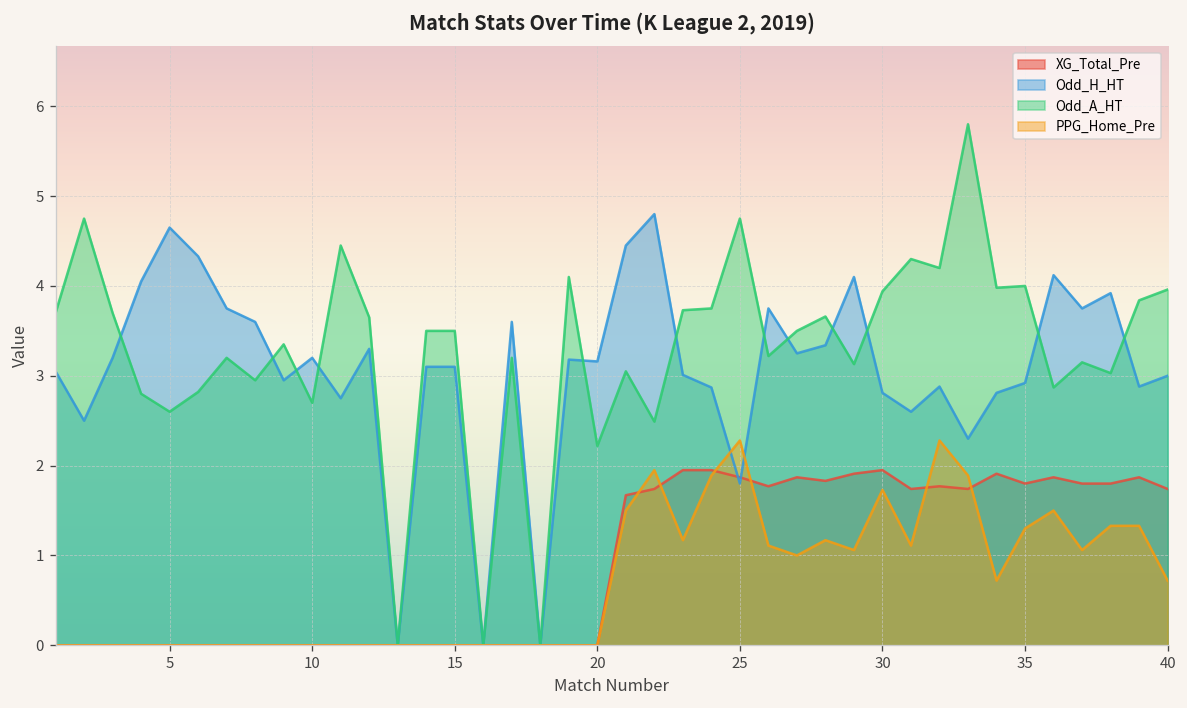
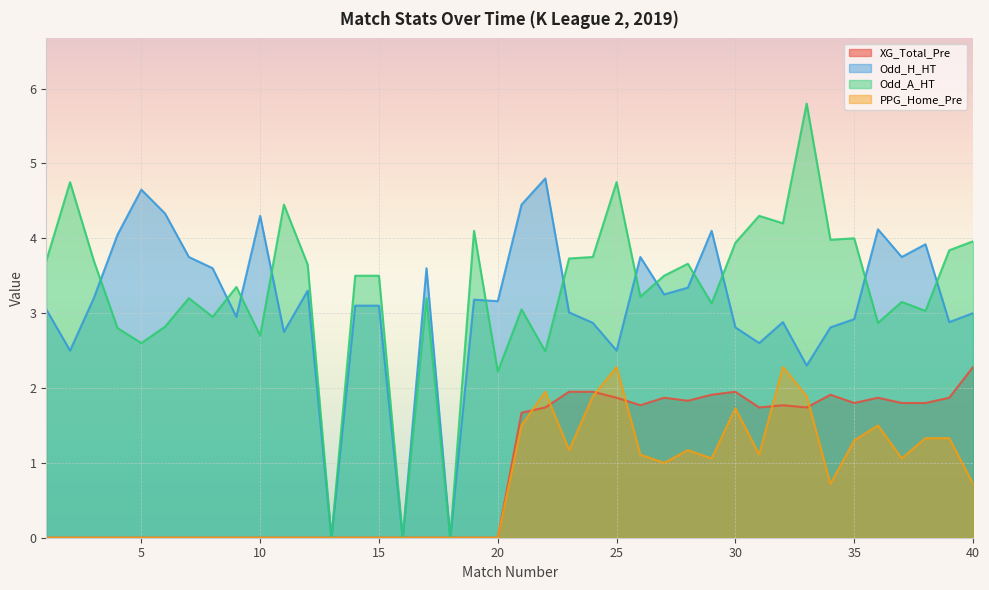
  {
    "XG_Total_Pre": {
      "25": 1.9,
      "30": 2.0,
      "35": 1.8,
-     "40": 1.7
+     "40": 2.3
    },
    "Odd_H_HT": {
      "5": 4.7,
-     "10": 3.2,
+     "10": 4.3,
      "15": 3.1,
      "20": 3.2,
-     "25": 1.8,
+     "25": 2.5,
      "30": 2.8,
      "35": 2.9,
      "40": 3.0
    },
    "Odd_A_HT": {
      "5": 2.6,
      "10": 2.7,
      "15": 3.5,
      "20": 2.2,
      "25": 4.8,
      "30": 3.9,
      "35": 4.0,
      "40": 4.0
    },
    "PPG_Home_Pre": {
      "25": 2.3,
      "30": 1.7,
      "35": 1.3,
      "40": 0.7
    }
  }
